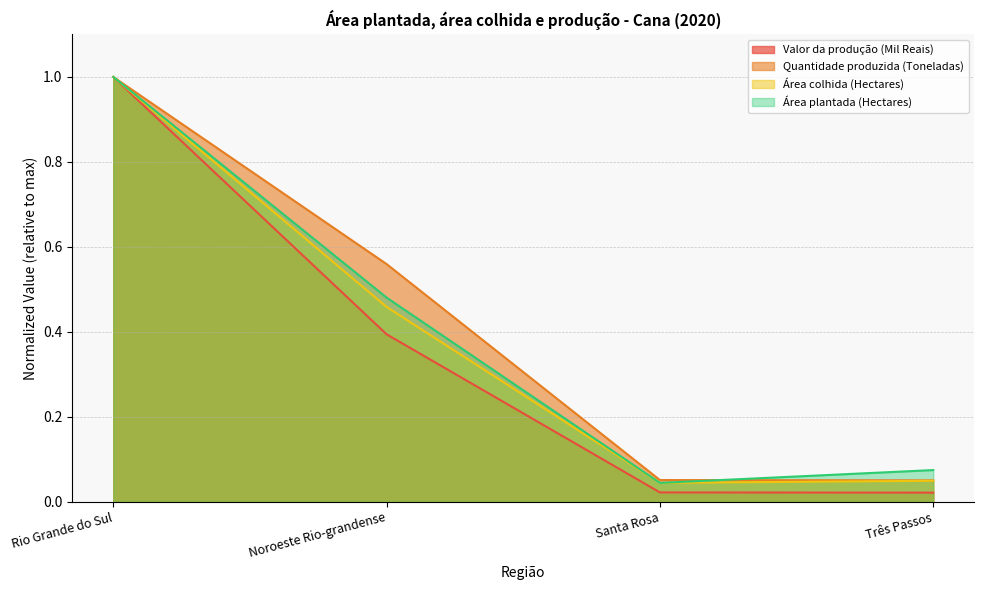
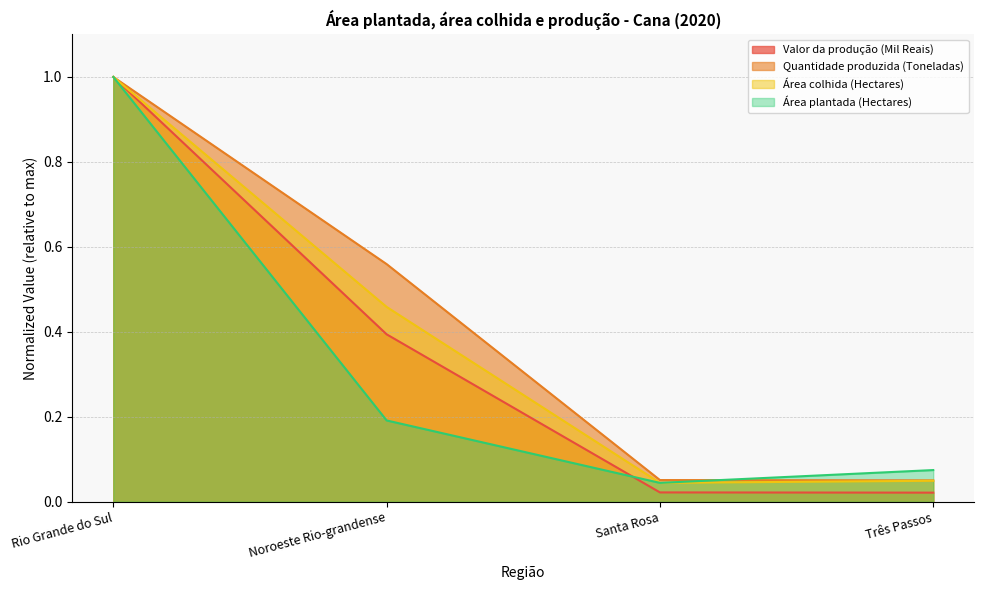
  {
    "Área colhida (Hectares)": {
      "Noroeste Rio-grandense": 0.46
    },
    "Área plantada (Hectares)": {
-     "Noroeste Rio-grandense": 0.48,
+     "Noroeste Rio-grandense": 0.19,
      "Três Passos": 0.07
    }
  }
